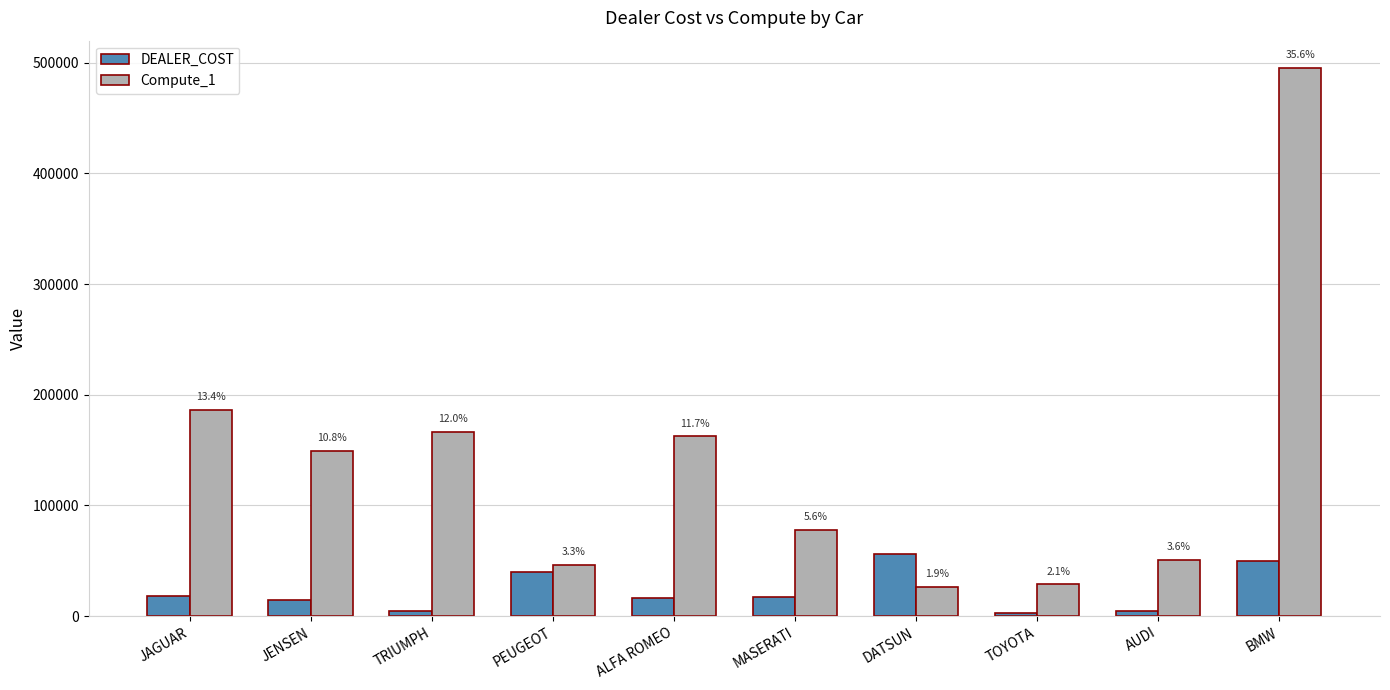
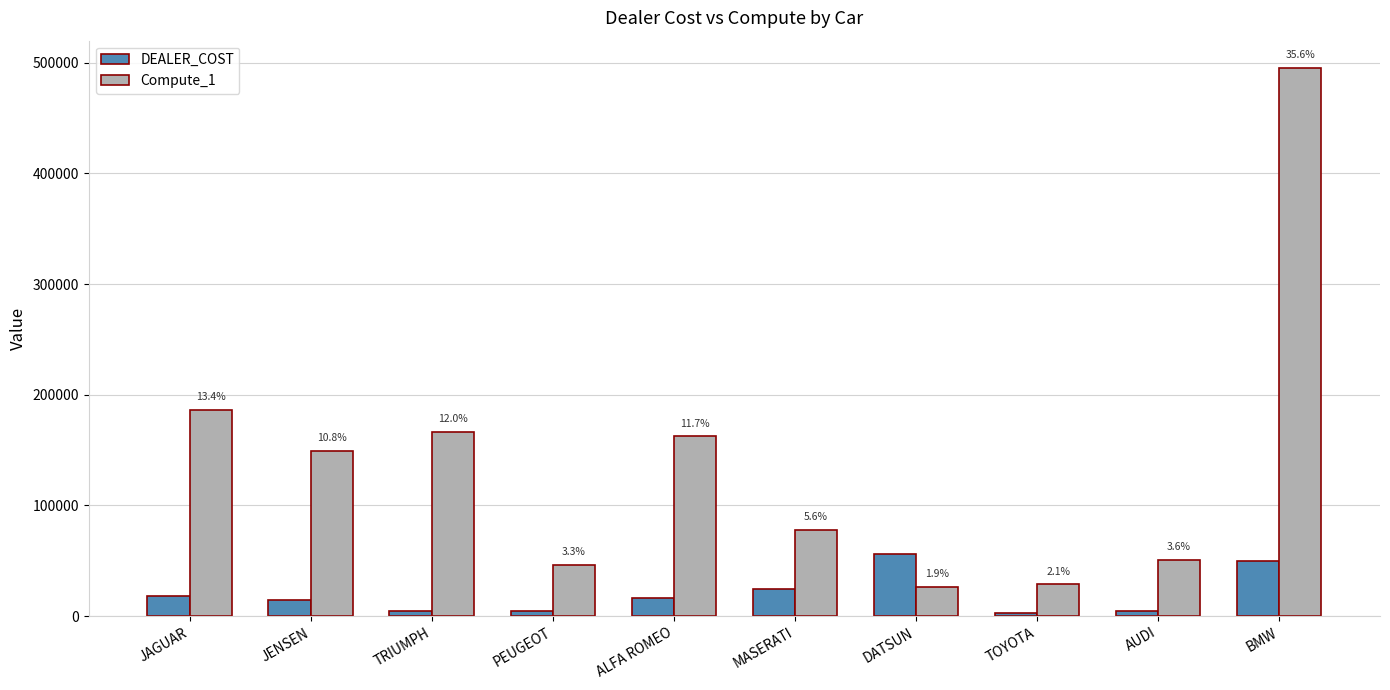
  {
    "DEALER_COST": {
      "JAGUAR": 19000,
      "JENSEN": 15000,
      "TRIUMPH": 4000,
-     "PEUGEOT": 40000,
+     "PEUGEOT": 5000,
      "ALFA ROMEO": 16000,
-     "MASERATI": 17000,
+     "MASERATI": 25000,
      "DATSUN": 57000,
      "TOYOTA": 3000,
      "AUDI": 5000,
      "BMW": 50000
    }
  }
